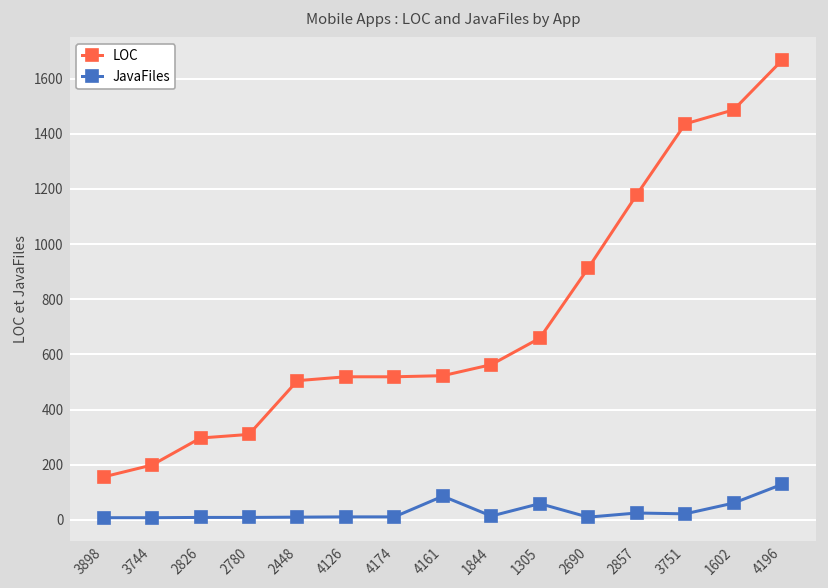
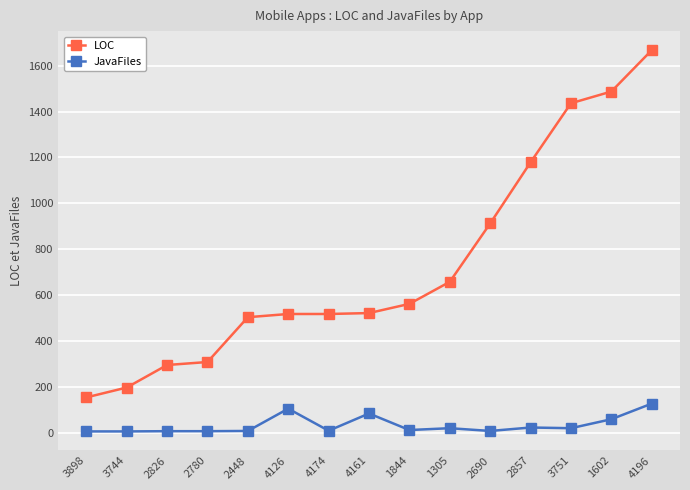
  {
    "LOC": {
      "3898": 160,
      "3744": 200,
      "2826": 300,
      "2780": 310,
      "2448": 510,
      "4126": 520,
      "4174": 520,
      "4161": 520,
      "1844": 560,
      "1305": 660,
      "2690": 910,
      "2857": 1180,
      "3751": 1440,
      "1602": 1490,
      "4196": 1670
    },
    "JavaFiles": {
      "3898": 10,
      "3744": 10,
      "2826": 10,
      "2780": 10,
      "2448": 10,
-     "4126": 10,
+     "4126": 110,
      "4174": 10,
      "4161": 90,
      "1844": 10,
-     "1305": 60,
+     "1305": 20,
      "2690": 10,
      "2857": 30,
      "3751": 20,
      "1602": 60,
      "4196": 130
    }
  }
